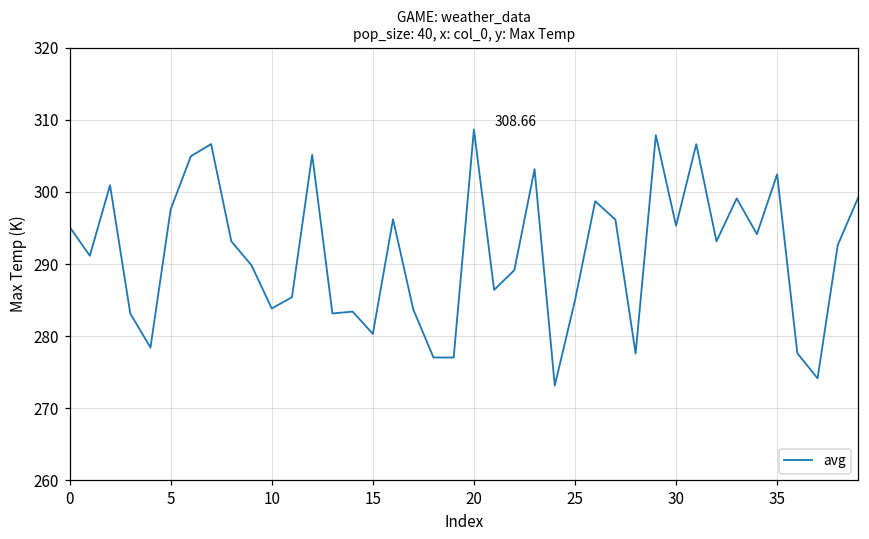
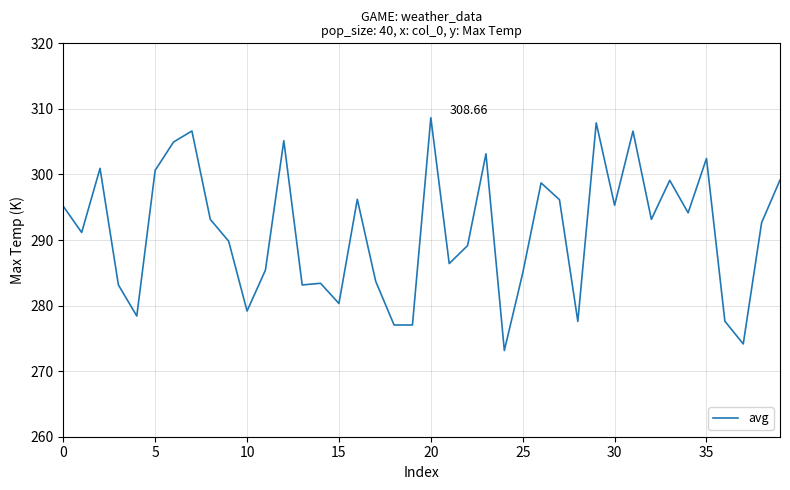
  {
    "0": 295,
-   "5": 298,
-   "10": 284,
+   "5": 301,
+   "10": 279,
    "15": 280,
    "25": 285,
    "30": 295,
    "35": 302
  }
